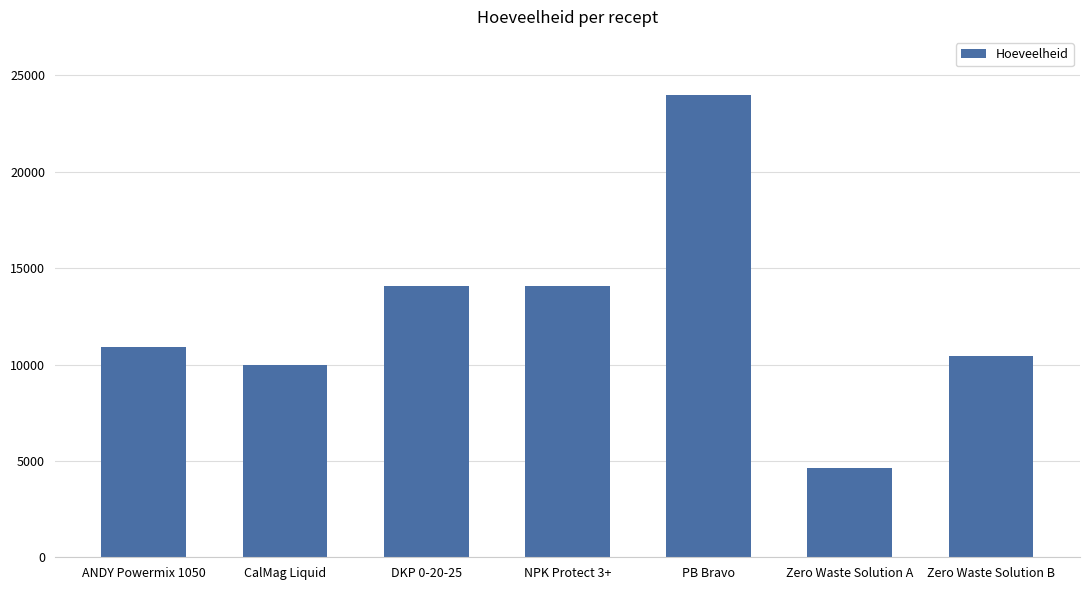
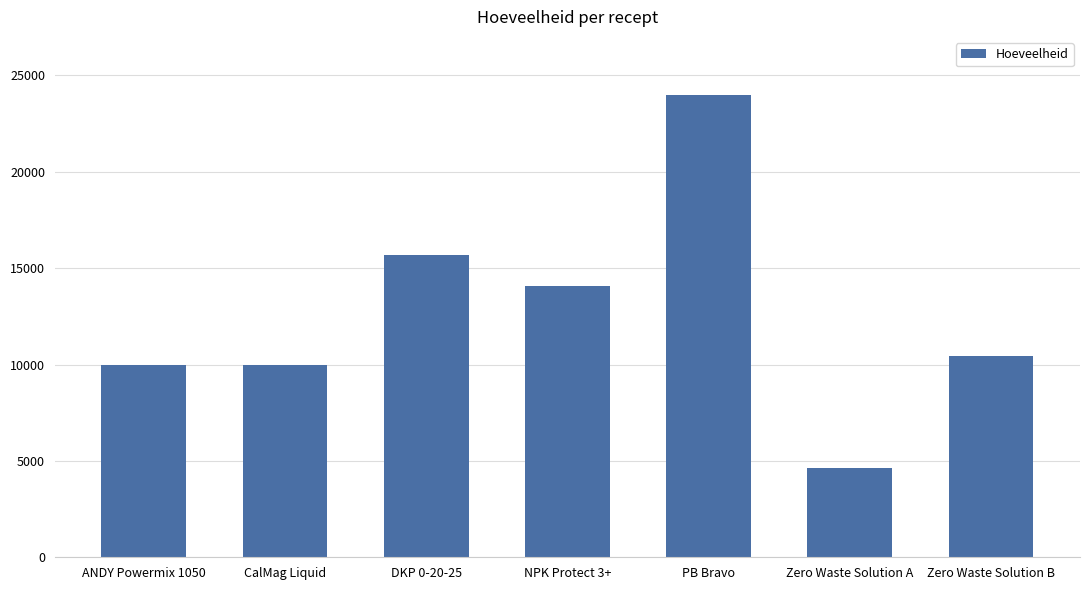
  {
-   "ANDY Powermix 1050": 10900,
+   "ANDY Powermix 1050": 10000,
    "CalMag Liquid": 10000,
-   "DKP 0-20-25": 14100,
+   "DKP 0-20-25": 15700,
    "NPK Protect 3+": 14100,
    "PB Bravo": 24000,
    "Zero Waste Solution A": 4700,
    "Zero Waste Solution B": 10400
  }
